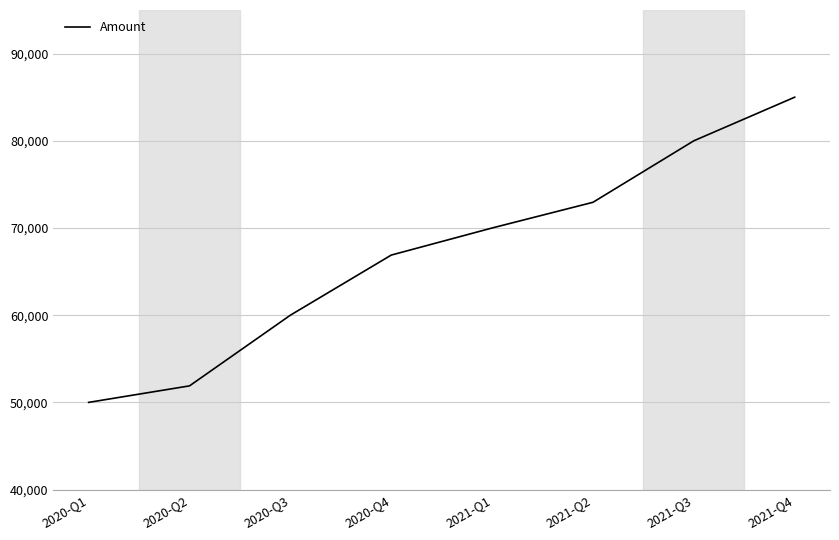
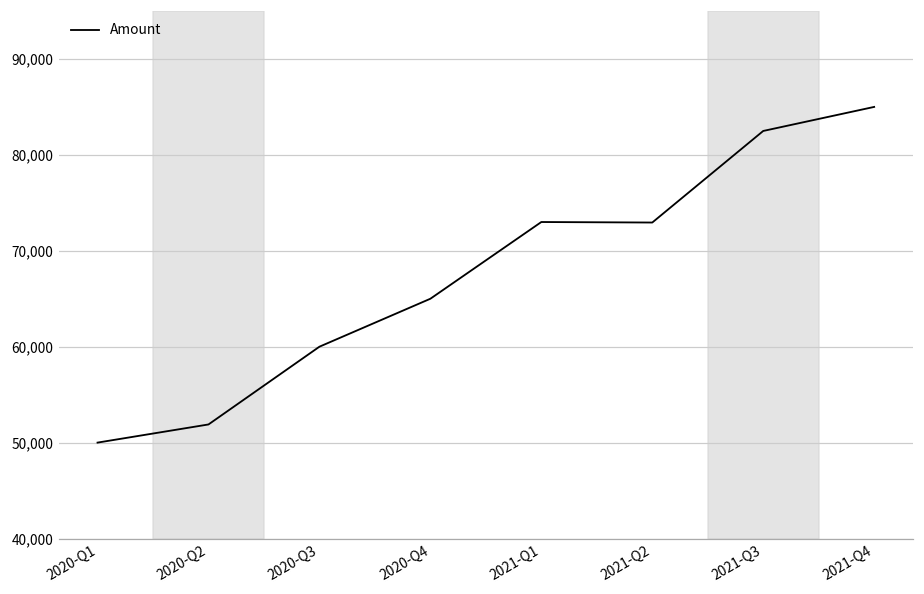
  {
    "2020-Q1": "50,000",
    "2020-Q2": "52,000",
    "2020-Q3": "60,000",
-   "2020-Q4": "67,000",
-   "2021-Q1": "70,000",
+   "2020-Q4": "65,000",
+   "2021-Q1": "73,000",
    "2021-Q2": "73,000",
-   "2021-Q3": "80,000",
+   "2021-Q3": "82,000",
    "2021-Q4": "85,000"
  }
